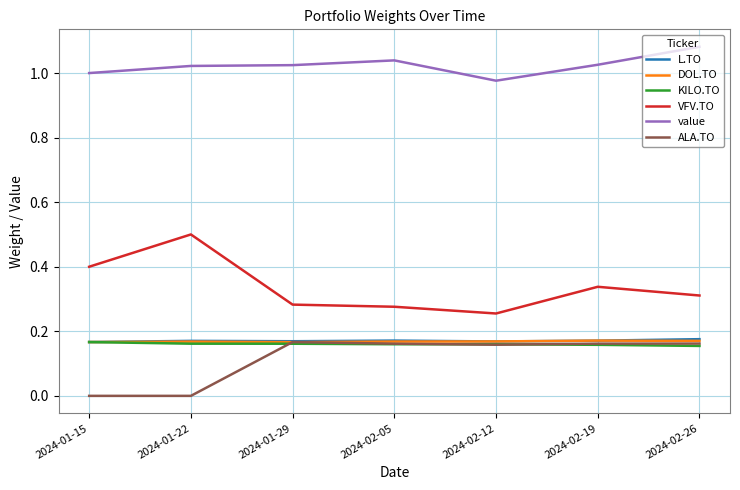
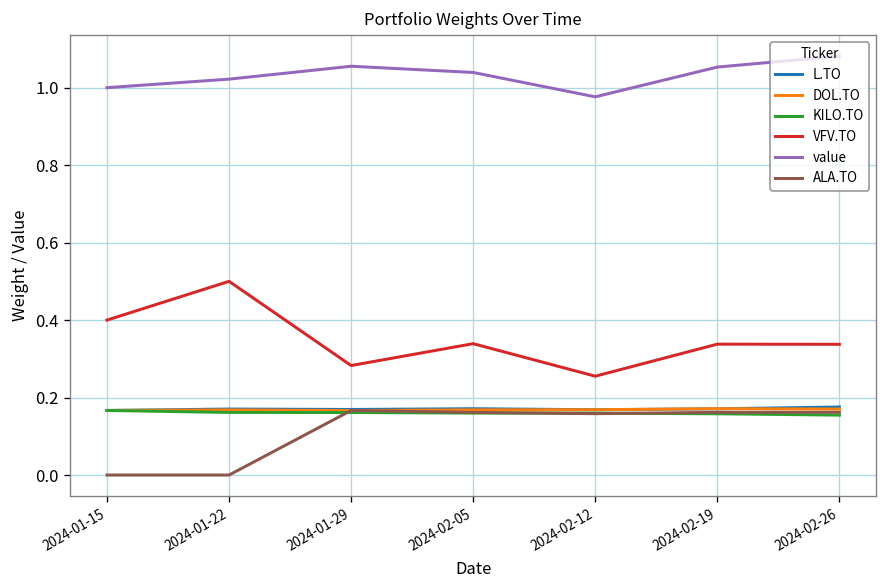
  {
    "VFV.TO": {
      "2024-01-15": 0.40,
      "2024-01-22": 0.50,
      "2024-01-29": 0.28,
-     "2024-02-05": 0.28,
+     "2024-02-05": 0.34,
      "2024-02-12": 0.26,
      "2024-02-19": 0.34,
-     "2024-02-26": 0.31
+     "2024-02-26": 0.34
    },
    "value": {
      "2024-01-15": 1.00,
      "2024-01-22": 1.02,
-     "2024-01-29": 1.02,
+     "2024-01-29": 1.06,
      "2024-02-05": 1.04,
      "2024-02-12": 0.98,
-     "2024-02-19": 1.03
+     "2024-02-19": 1.05
    },
    "ALA.TO": {
      "2024-01-15": 0.00,
      "2024-01-22": 0.00
    }
  }
